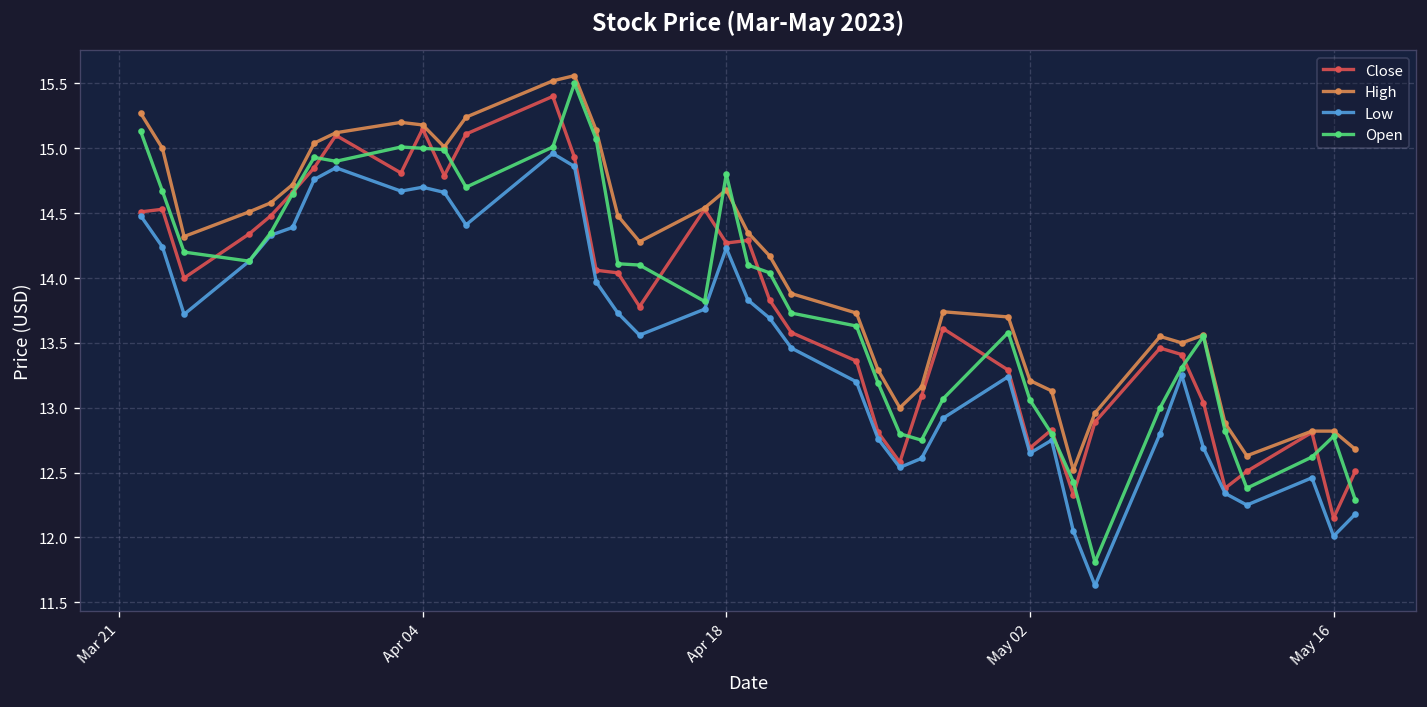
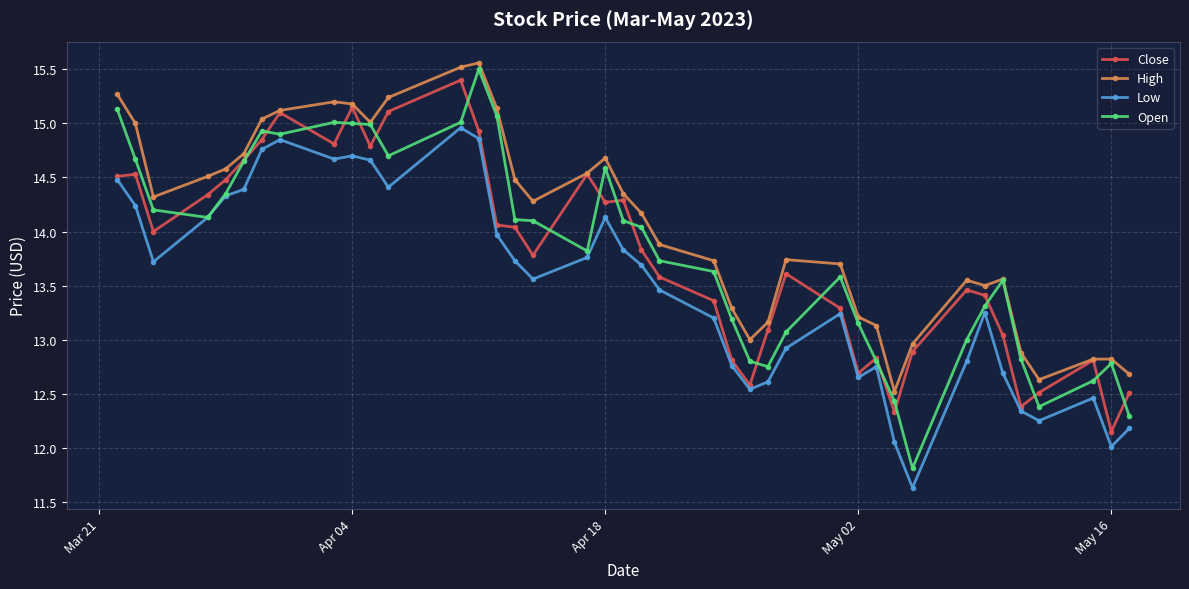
  {
    "Low": {
      "Apr 04": 14.70,
-     "Apr 18": 14.23,
+     "Apr 18": 14.13,
      "May 02": 12.65,
      "May 16": 12.01
    },
    "Open": {
      "Apr 04": 15.00,
-     "Apr 18": 14.80,
-     "May 02": 13.06,
+     "Apr 18": 14.59,
+     "May 02": 13.15,
      "May 16": 12.78
    }
  }
